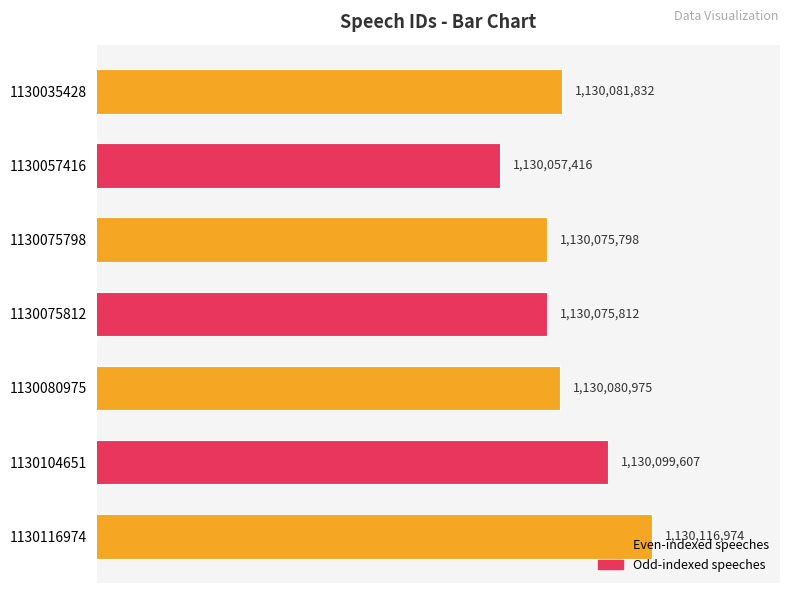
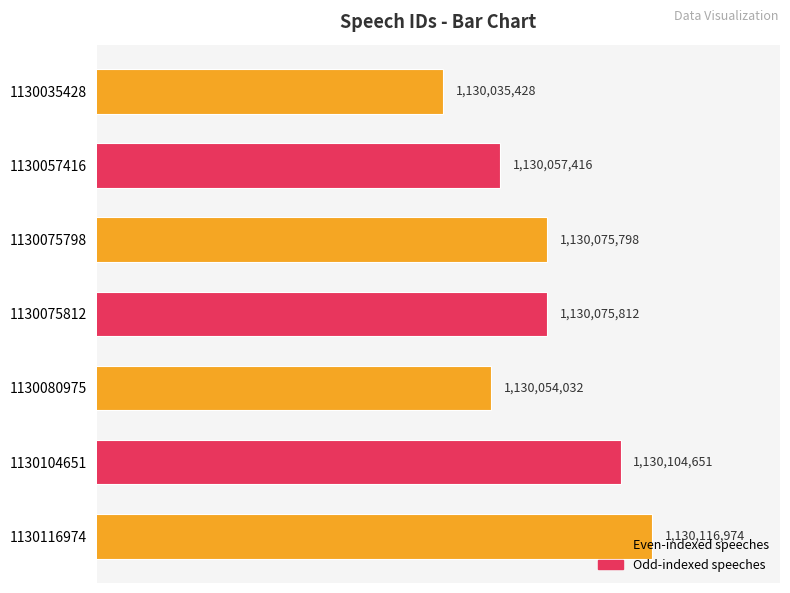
  {
-   "1130035428": "1,130,081,832",
+   "1130035428": "1,130,035,428",
    "1130057416": "1,130,057,416",
    "1130075798": "1,130,075,798",
    "1130075812": "1,130,075,812",
-   "1130080975": "1,130,080,975",
-   "1130104651": "1,130,099,607",
+   "1130080975": "1,130,054,032",
+   "1130104651": "1,130,104,651",
    "1130116974": "1,130,116,974"
  }
